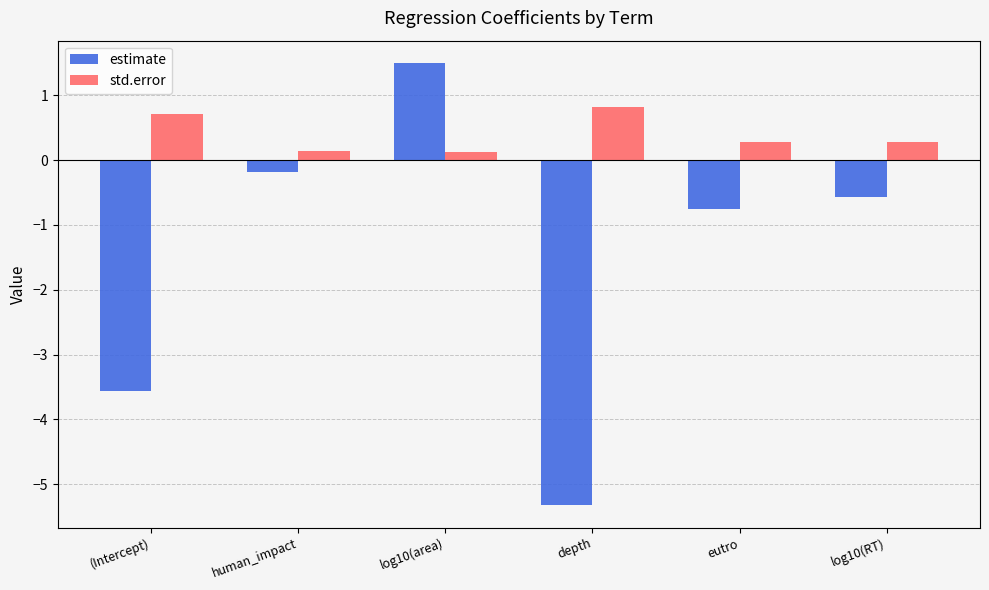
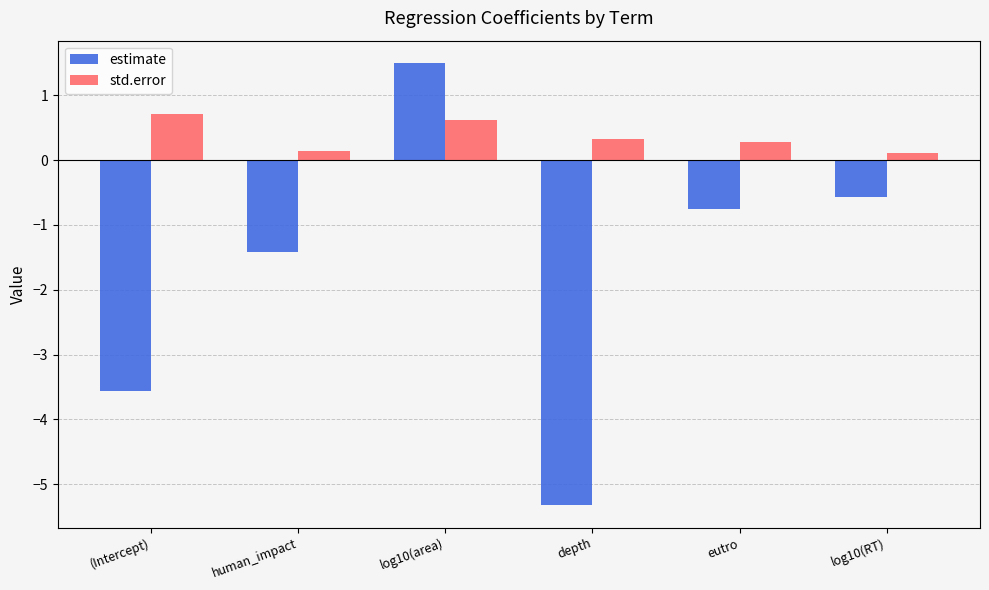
  {
    "estimate": {
      "(Intercept)": -3.6,
-     "human_impact": -0.2,
+     "human_impact": -1.4,
      "log10(area)": 1.5,
      "depth": -5.3,
      "eutro": -0.8,
      "log10(RT)": -0.6
    },
    "std.error": {
      "(Intercept)": 0.7,
      "human_impact": 0.1,
-     "log10(area)": 0.1,
-     "depth": 0.8,
+     "log10(area)": 0.6,
+     "depth": 0.3,
      "eutro": 0.3,
-     "log10(RT)": 0.3
+     "log10(RT)": 0.1
    }
  }
